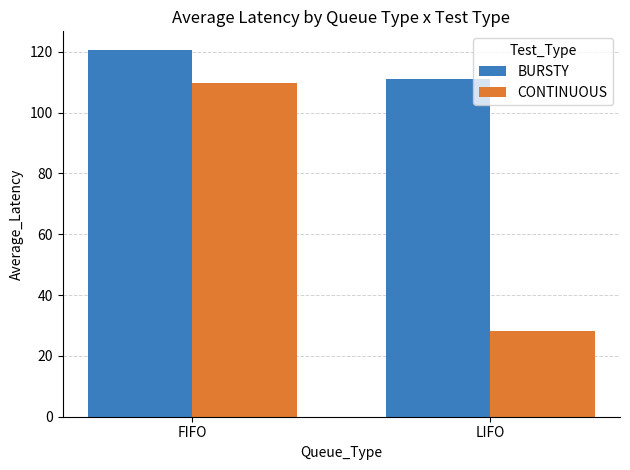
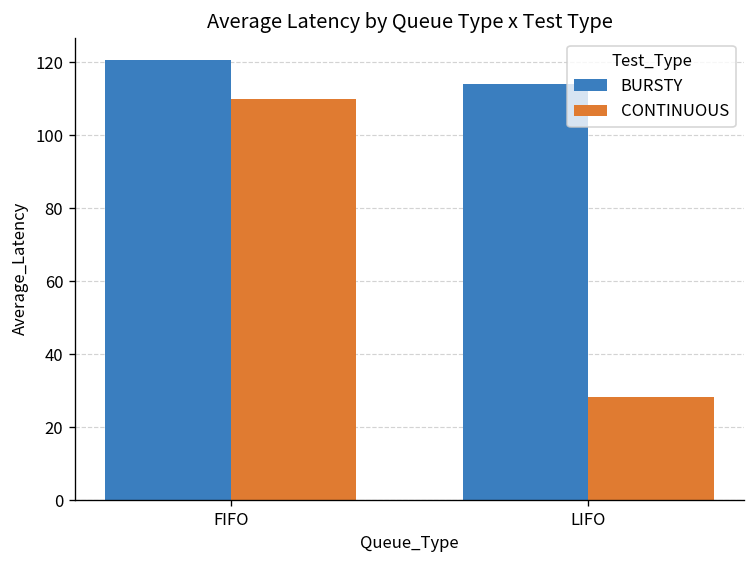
  {
    "BURSTY": {
      "FIFO": 121,
-     "LIFO": 111
+     "LIFO": 114
    },
    "CONTINUOUS": {
      "FIFO": 110,
      "LIFO": 28
    }
  }
